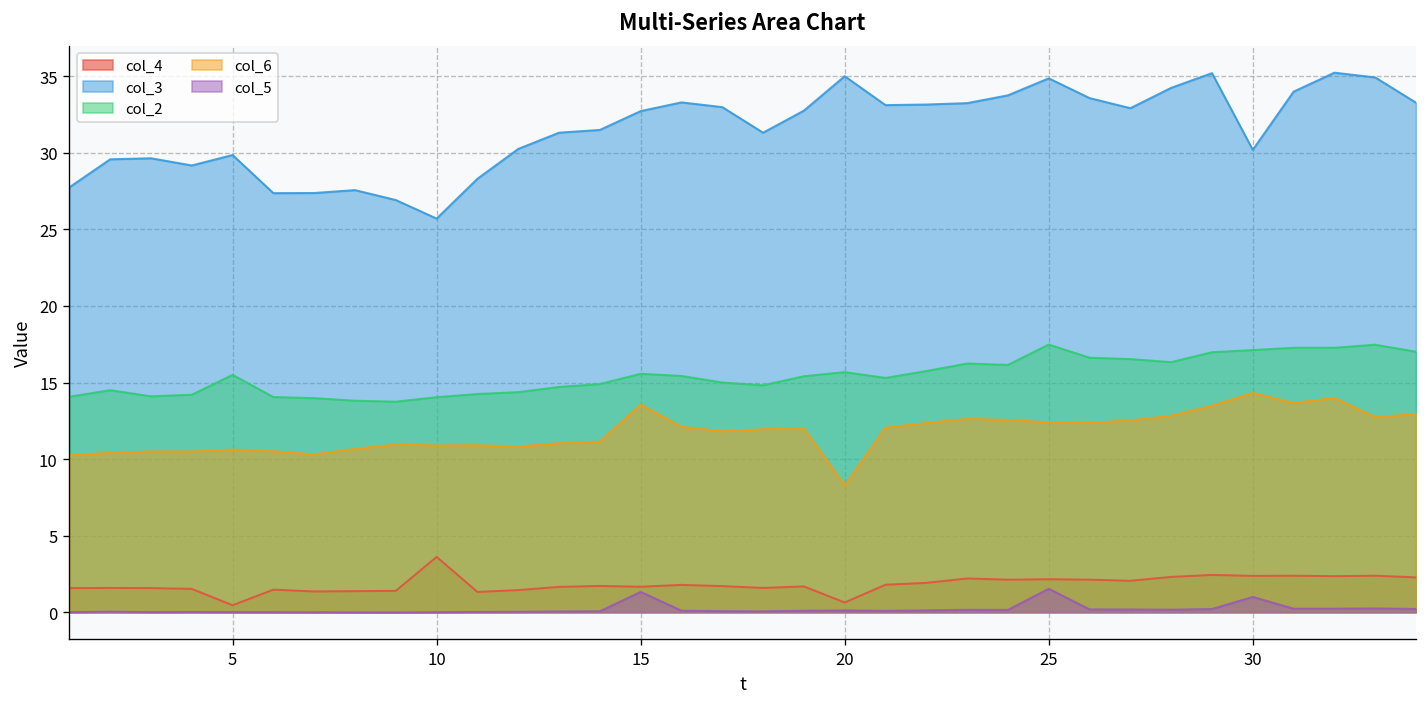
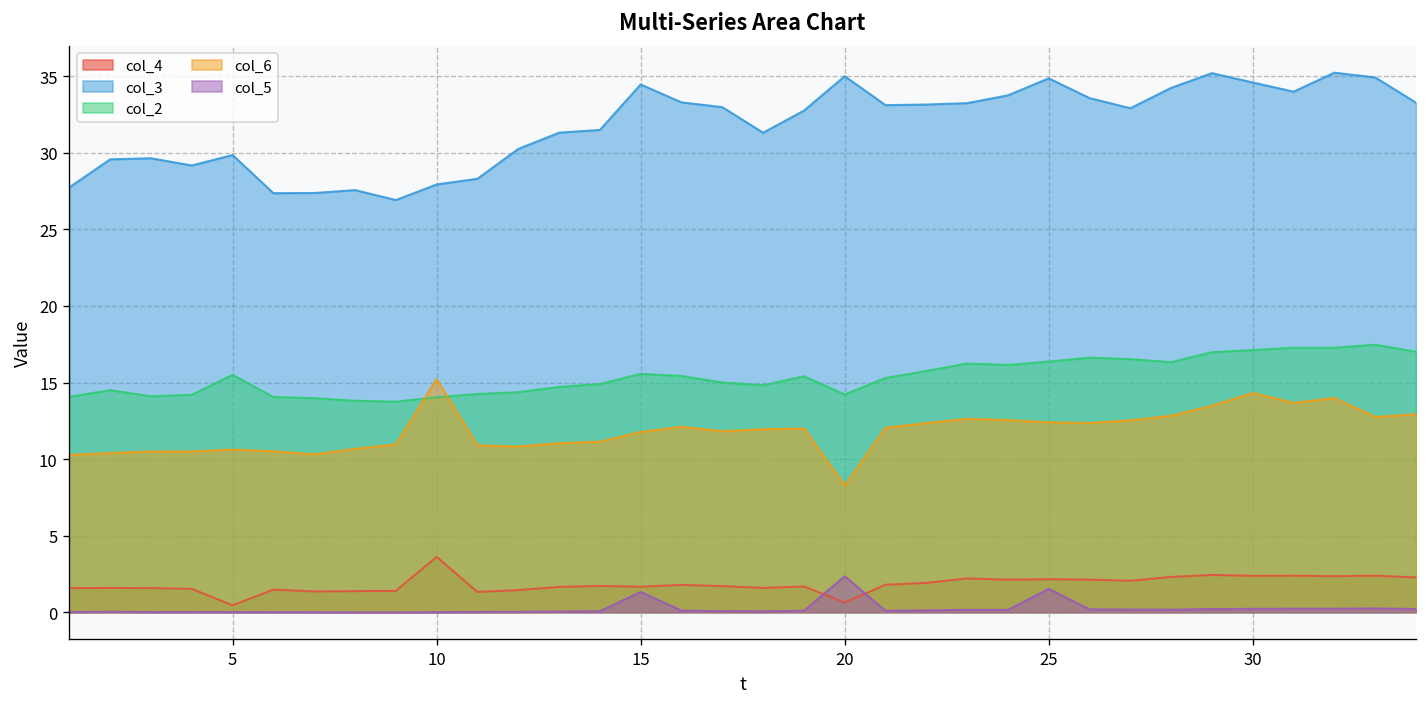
  {
    "col_4": {
      "5": 0.5,
      "10": 3.6,
      "15": 1.7,
      "20": 0.6,
      "25": 2.2,
      "30": 2.4
    },
    "col_3": {
      "5": 29.9,
-     "10": 25.7,
-     "15": 32.7,
+     "10": 27.9,
+     "15": 34.5,
      "20": 35.0,
      "25": 34.9,
-     "30": 30.2
+     "30": 34.6
    },
    "col_2": {
      "5": 15.5,
      "10": 14.0,
      "15": 15.6,
-     "20": 15.7,
-     "25": 17.5,
+     "20": 14.2,
+     "25": 16.4,
      "30": 17.1
    },
    "col_6": {
      "5": 10.6,
-     "10": 10.9,
-     "15": 13.6,
+     "10": 15.2,
+     "15": 11.8,
      "20": 8.3,
      "25": 12.4,
      "30": 14.3
    },
    "col_5": {
      "5": 0.0,
      "10": 0.0,
      "15": 1.3,
-     "20": 0.1,
+     "20": 2.3,
      "25": 1.5,
-     "30": 1.0
+     "30": 0.2
    }
  }
